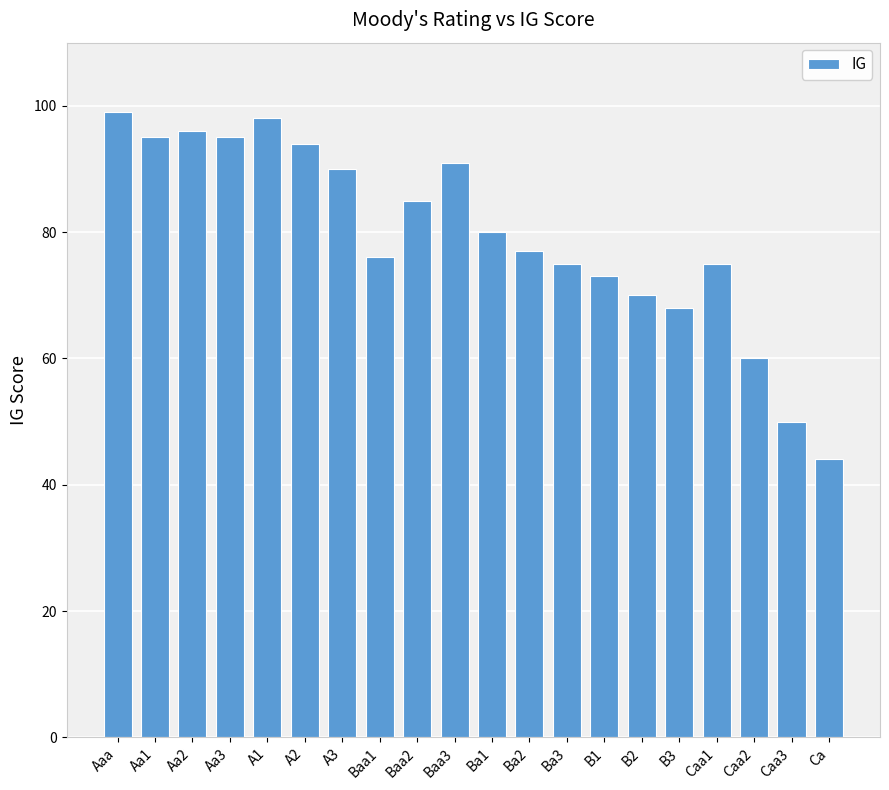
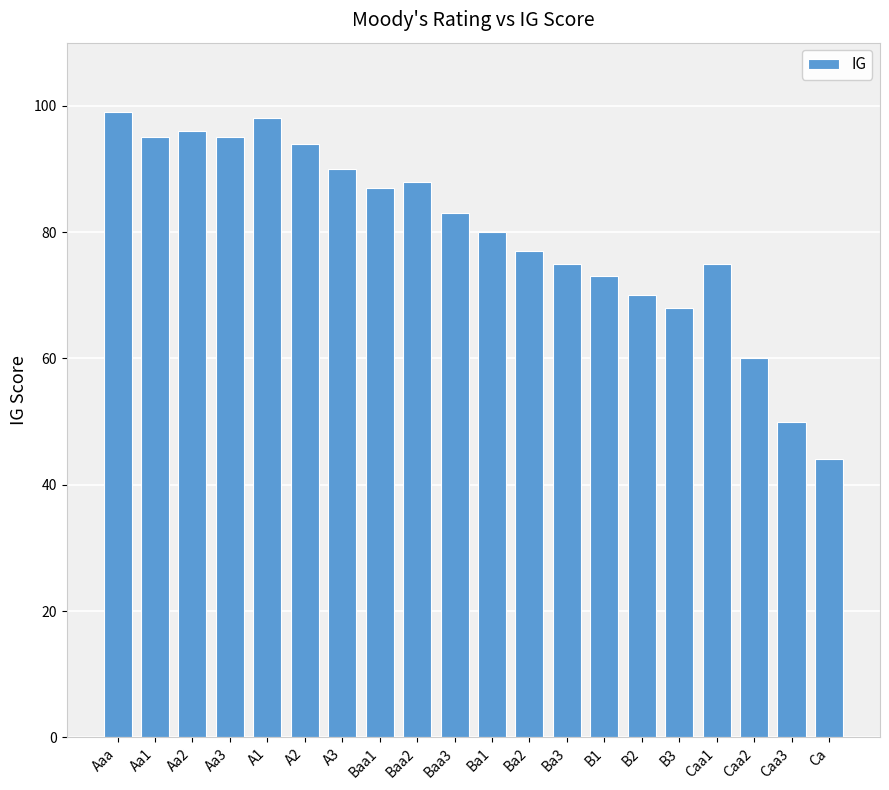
  {
    "Aaa": 99,
    "Aa1": 95,
    "Aa2": 96,
    "Aa3": 95,
    "A1": 98,
    "A2": 94,
    "A3": 90,
-   "Baa1": 76,
-   "Baa2": 85,
-   "Baa3": 91,
+   "Baa1": 87,
+   "Baa2": 88,
+   "Baa3": 83,
    "Ba1": 80,
    "Ba2": 77,
    "Ba3": 75,
    "B1": 73,
    "B2": 70,
    "B3": 68,
    "Caa1": 75,
    "Caa2": 60,
    "Caa3": 50,
    "Ca": 44
  }
